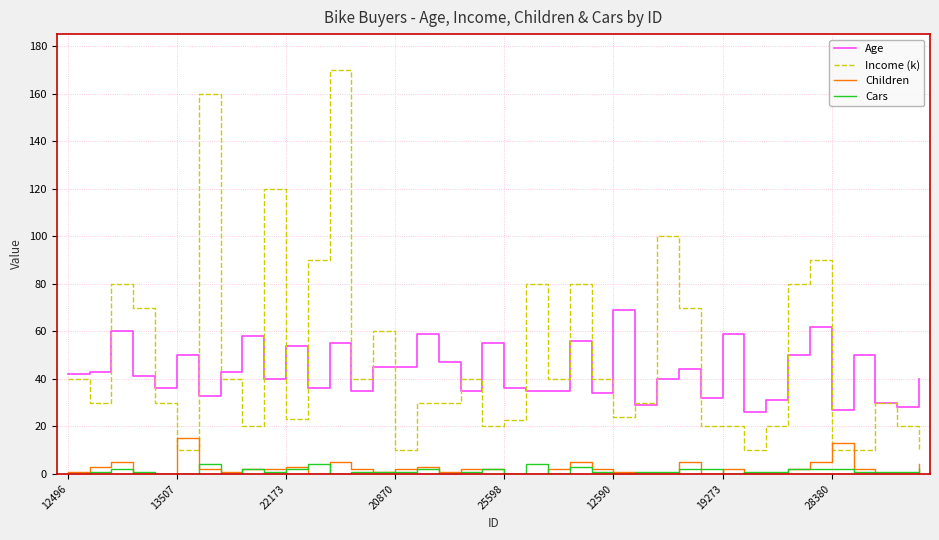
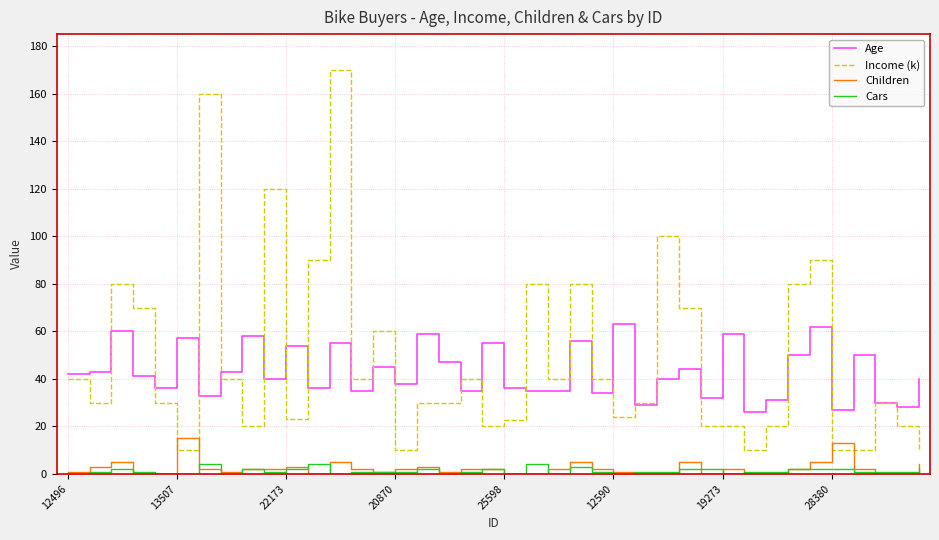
  {
    "Age": {
      "12496": 42,
-     "13507": 50,
+     "13507": 57,
      "22173": 54,
-     "20870": 45,
+     "20870": 38,
      "25598": 36,
-     "12590": 69,
+     "12590": 63,
      "19273": 59,
      "28380": 27
    },
    "Income (k)": {
      "12496": 40,
      "13507": 10,
      "22173": 23,
      "20870": 10,
      "25598": 23,
      "12590": 24,
      "19273": 20,
      "28380": 10
    },
    "Children": {
      "13507": 15,
      "19273": 2,
      "28380": 13
    },
    "Cars": {
      "13507": 0,
      "19273": 0,
      "28380": 2
    }
  }
